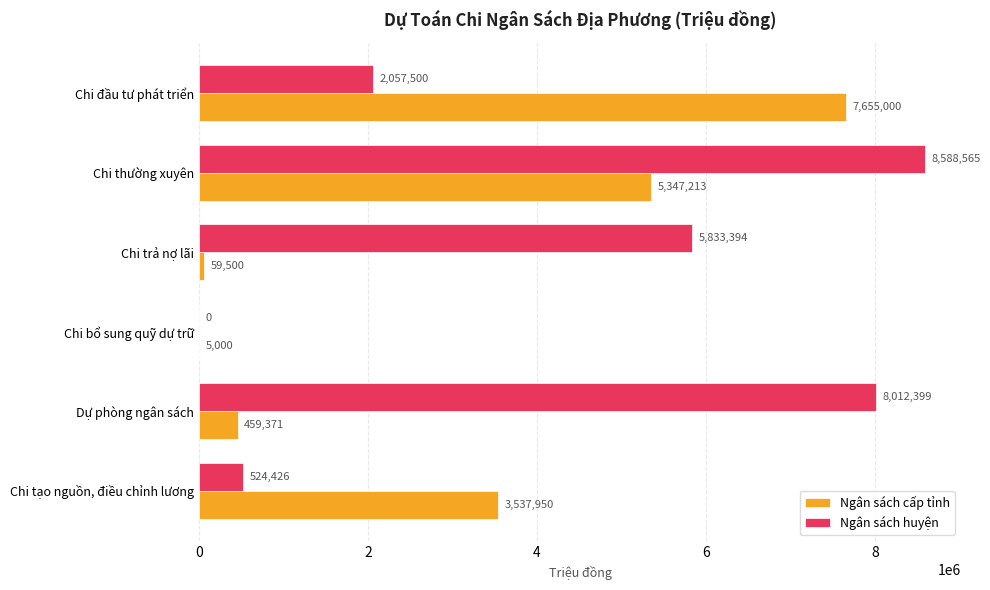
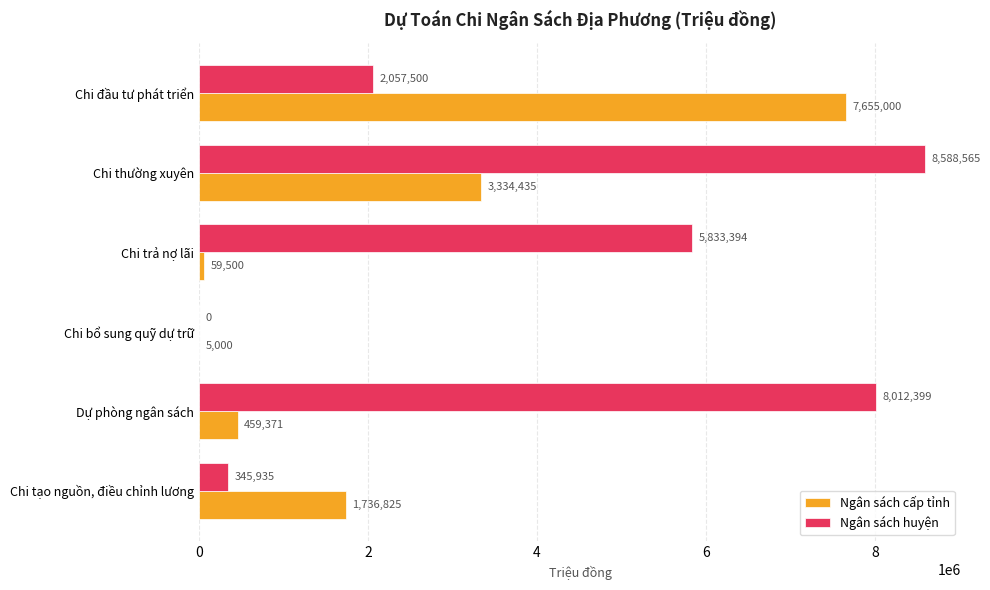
  {
    "Ngân sách cấp tỉnh": {
      "Chi đầu tư phát triển": "7,655,000",
-     "Chi thường xuyên": "5,347,213",
+     "Chi thường xuyên": "3,334,435",
      "Chi trả nợ lãi": "59,500",
      "Chi bổ sung quỹ dự trữ": "5,000",
      "Dự phòng ngân sách": "459,371",
-     "Chi tạo nguồn, điều chỉnh lương": "3,537,950"
+     "Chi tạo nguồn, điều chỉnh lương": "1,736,825"
    },
    "Ngân sách huyện": {
      "Chi đầu tư phát triển": "2,057,500",
      "Chi thường xuyên": "8,588,565",
      "Chi trả nợ lãi": "5,833,394",
      "Chi bổ sung quỹ dự trữ": "0",
      "Dự phòng ngân sách": "8,012,399",
-     "Chi tạo nguồn, điều chỉnh lương": "524,426"
+     "Chi tạo nguồn, điều chỉnh lương": "345,935"
    }
  }
